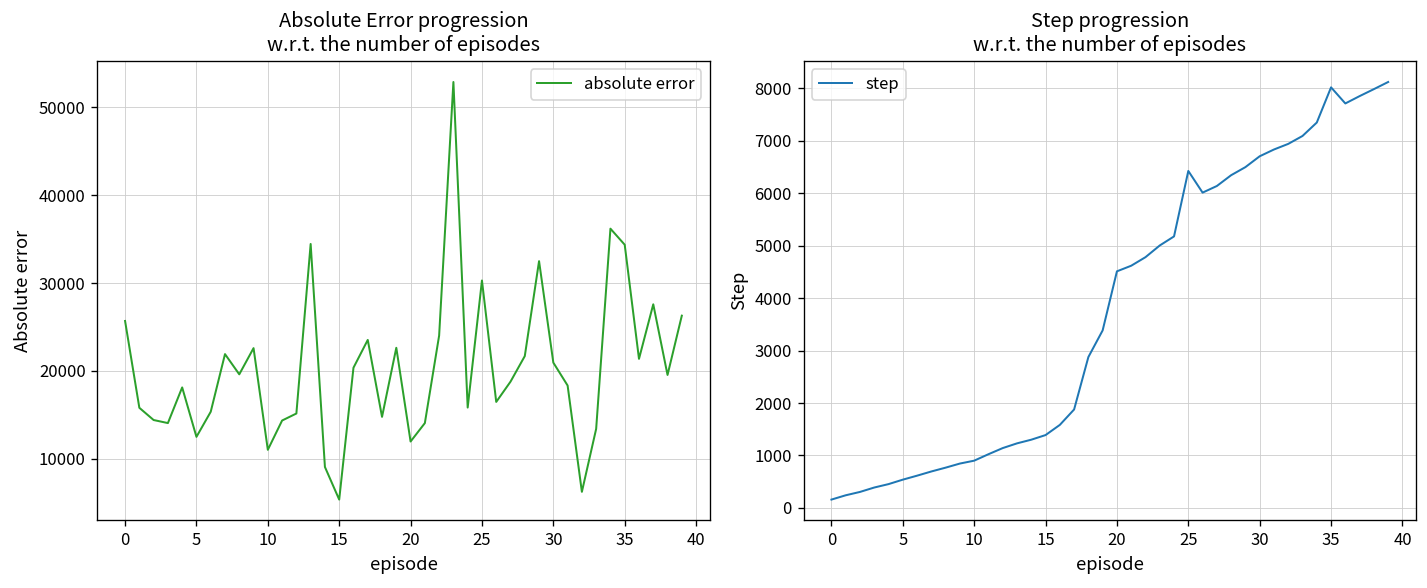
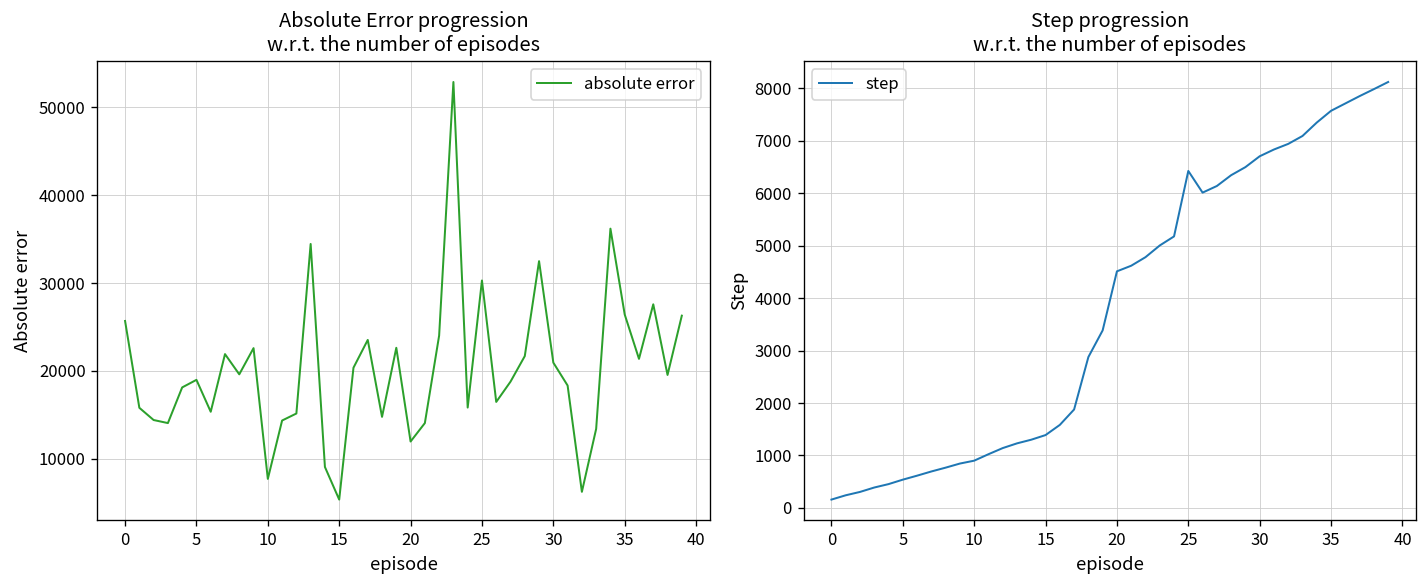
  {
    "Absolute Error progression w.r.t. the number of episodes": {
      "0": 26000,
-     "5": 12000,
-     "10": 11000,
+     "5": 19000,
+     "10": 8000,
      "15": 5000,
      "20": 12000,
      "25": 30000,
      "30": 21000,
-     "35": 34000
+     "35": 26000
    },
    "Step progression w.r.t. the number of episodes": {
      "0": 200,
      "5": 500,
      "10": 900,
      "15": 1400,
      "20": 4500,
      "25": 6400,
      "30": 6700,
-     "35": 8000
+     "35": 7600
    }
  }
